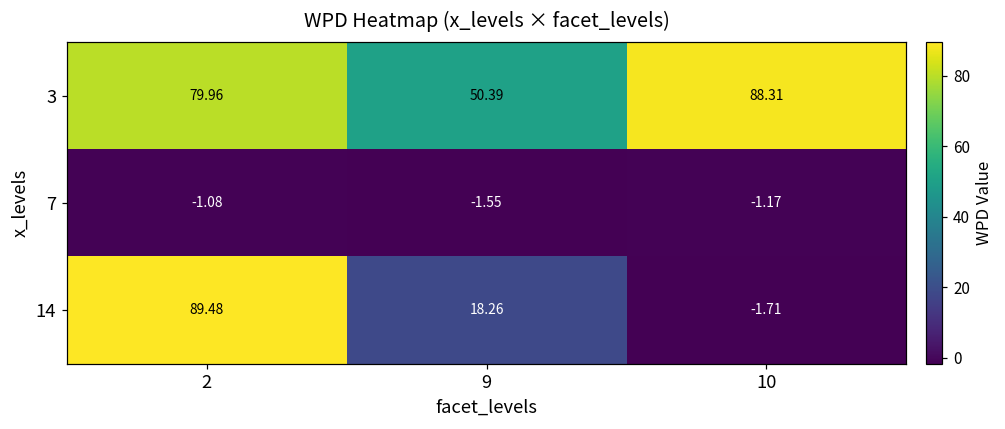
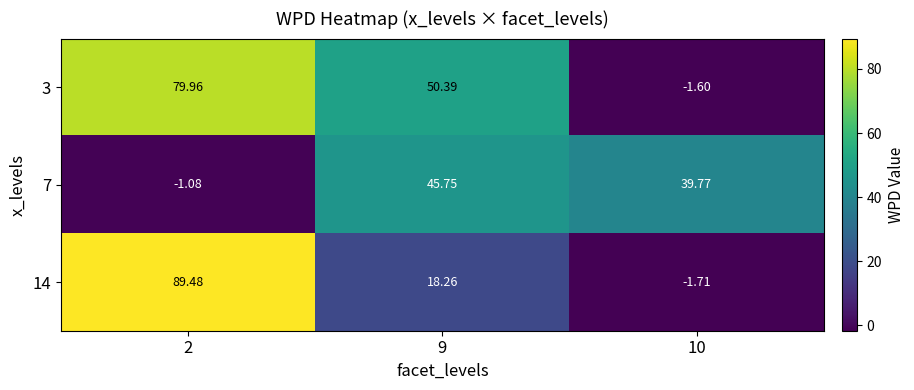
  {
    "3": {
      "2": 79.96,
      "9": 50.39,
-     "10": 88.31
+     "10": -1.60
    },
    "7": {
      "2": -1.08,
-     "9": -1.55,
-     "10": -1.17
+     "9": 45.75,
+     "10": 39.77
    },
    "14": {
      "2": 89.48,
      "9": 18.26,
      "10": -1.71
    }
  }
